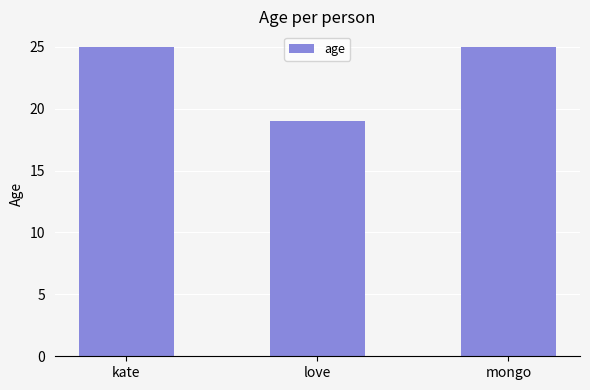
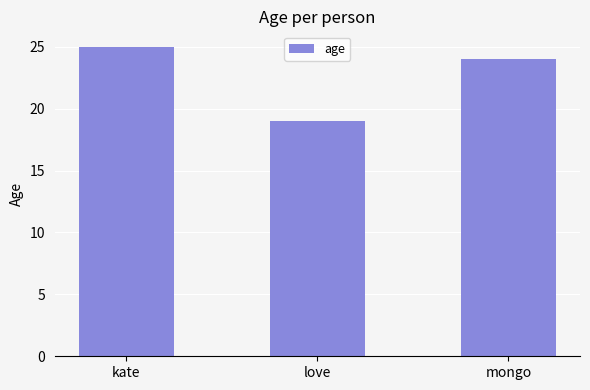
  {
    "kate": 25,
    "love": 19,
-   "mongo": 25
+   "mongo": 24
  }
